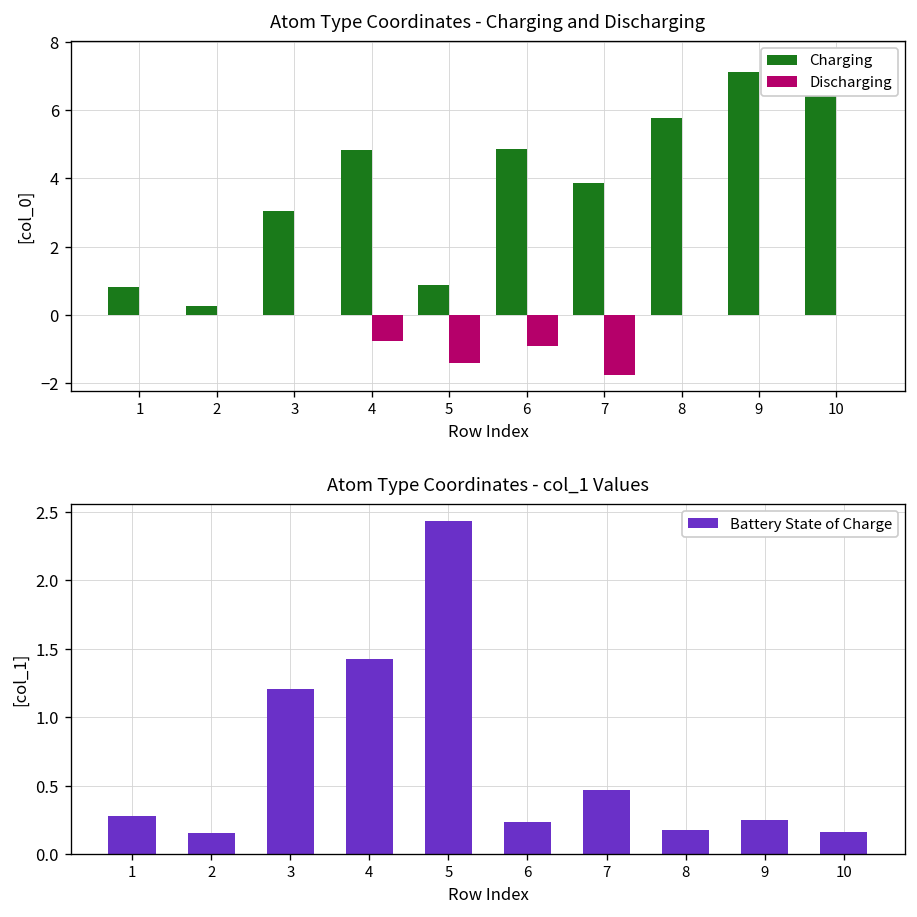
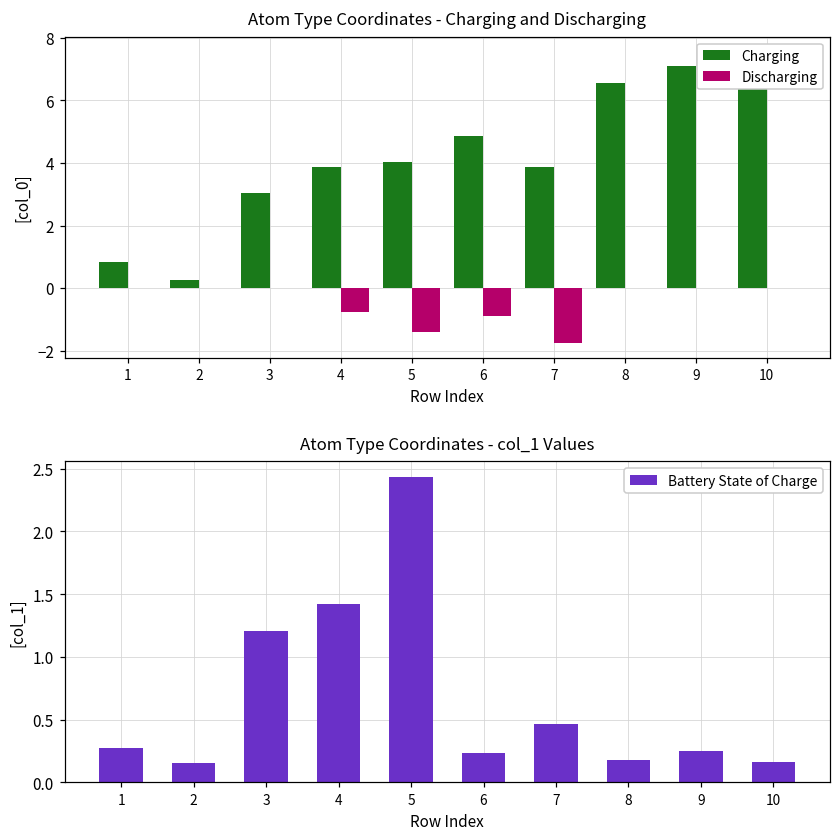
  {
    "Atom Type Coordinates - Charging and Discharging": {
      "Charging": {
        "1": 0.8,
        "2": 0.3,
        "3": 3.0,
-       "4": 4.8,
-       "5": 0.9,
+       "4": 3.9,
+       "5": 4.0,
        "6": 4.9,
        "7": 3.9,
-       "8": 5.8,
+       "8": 6.5,
        "9": 7.1
      },
      "Discharging": {
        "3": 0.0,
        "4": -0.8,
        "5": -1.4,
        "6": -0.9,
        "7": -1.8,
        "8": 0.0,
        "9": 0.0,
        "10": 0.0
      }
    },
    "Atom Type Coordinates - col_1 Values": {
      "1": 0.28,
      "2": 0.16,
      "3": 1.21,
      "4": 1.43,
      "5": 2.44,
      "6": 0.24,
      "7": 0.47,
      "8": 0.18,
      "9": 0.25,
      "10": 0.17
    }
  }
